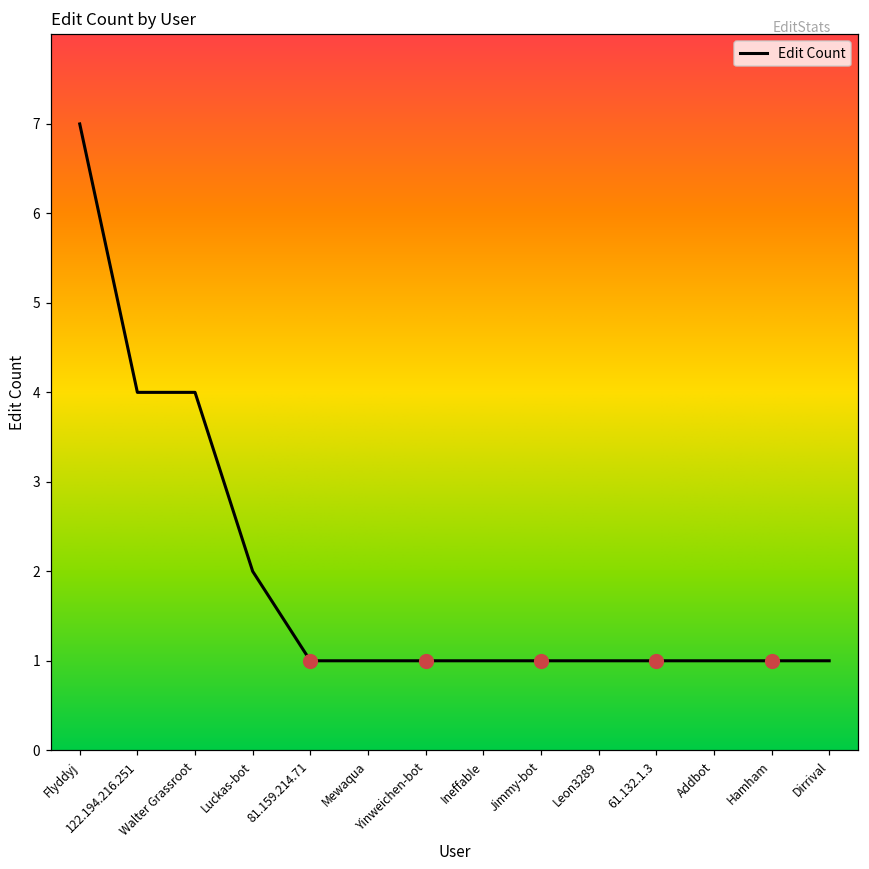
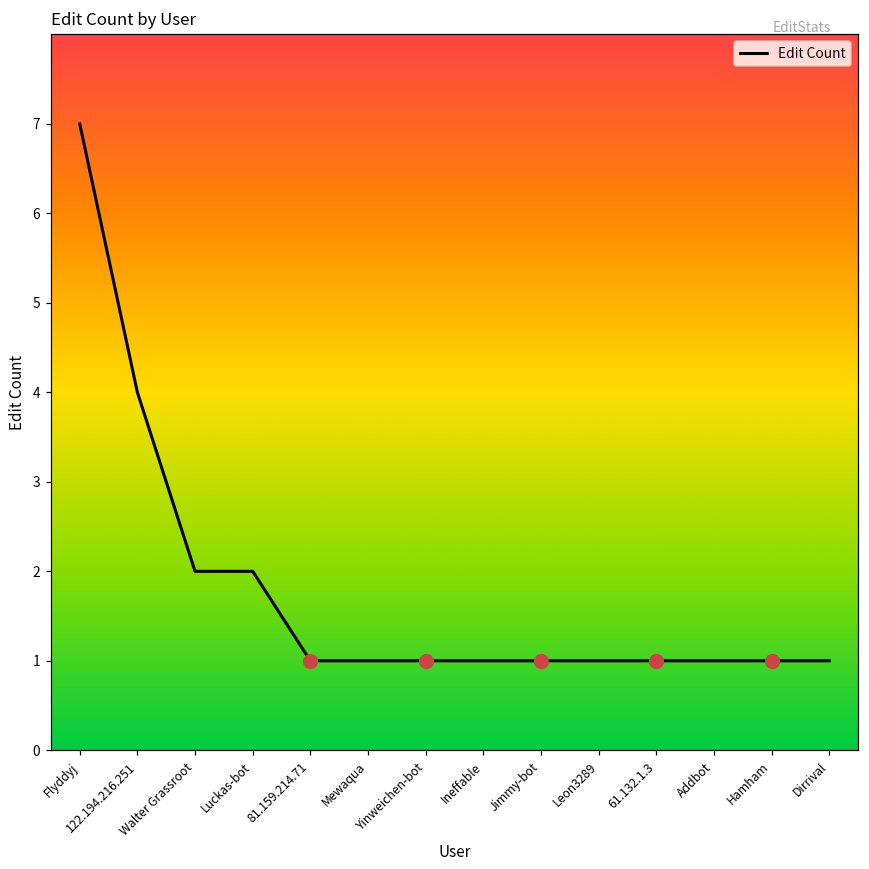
  {
    "Edit Count": {
      "Flyddyj": 7,
      "122.194.216.251": 4,
-     "Walter Grassroot": 4,
+     "Walter Grassroot": 2,
      "Luckas-bot": 2,
      "Mewaqua": 1,
      "Ineffable": 1,
      "Leon3289": 1,
      "Addbot": 1,
      "Dirrival": 1
    }
  }
